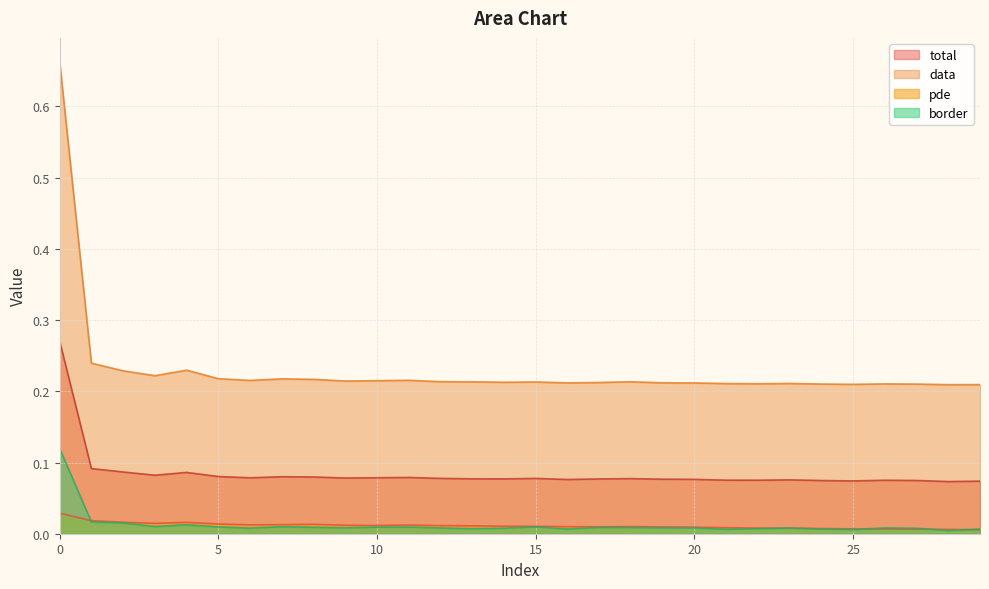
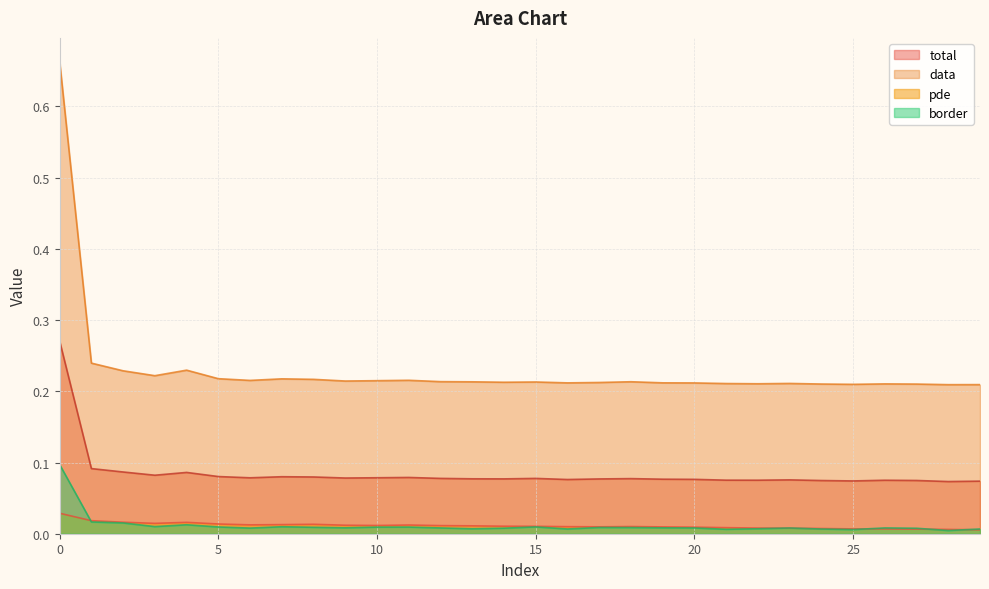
  {
    "border": {
-     "0": 0.12,
+     "0": 0.10,
      "5": 0.01
    }
  }
